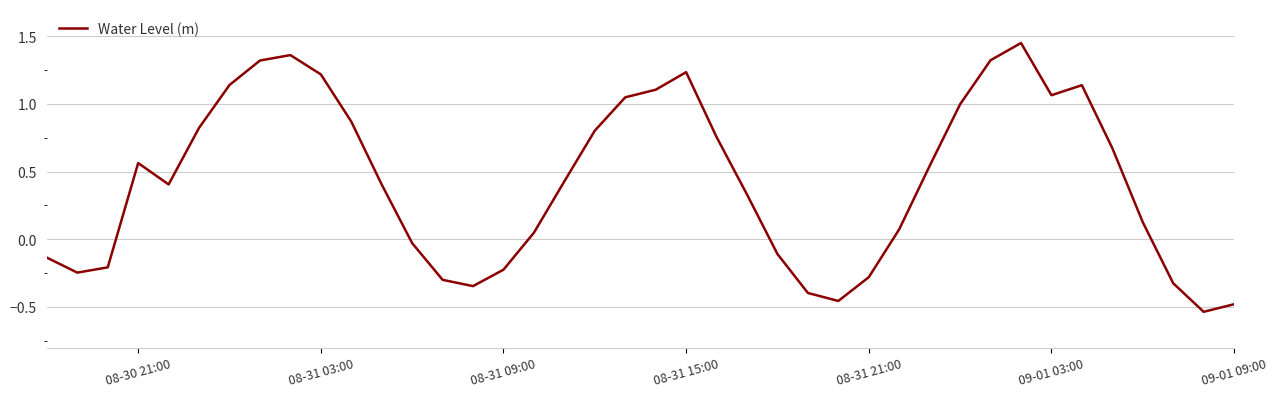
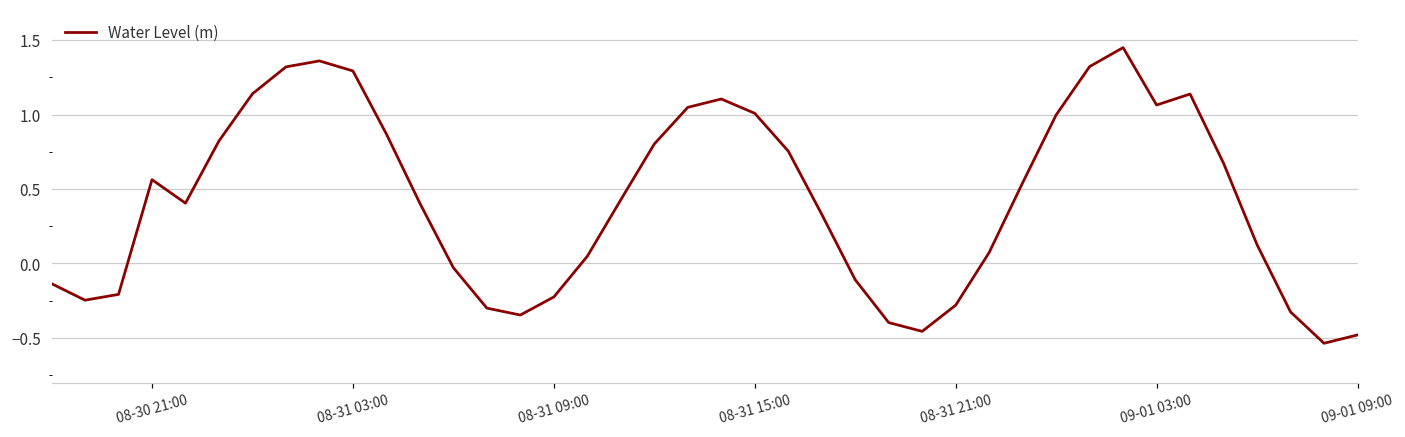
  {
    "08-30 21:00": 0.56,
-   "08-31 03:00": 1.22,
+   "08-31 03:00": 1.29,
    "08-31 09:00": -0.22,
-   "08-31 15:00": 1.23,
+   "08-31 15:00": 1.01,
    "08-31 21:00": -0.28,
    "09-01 03:00": 1.06,
    "09-01 09:00": -0.48
  }
